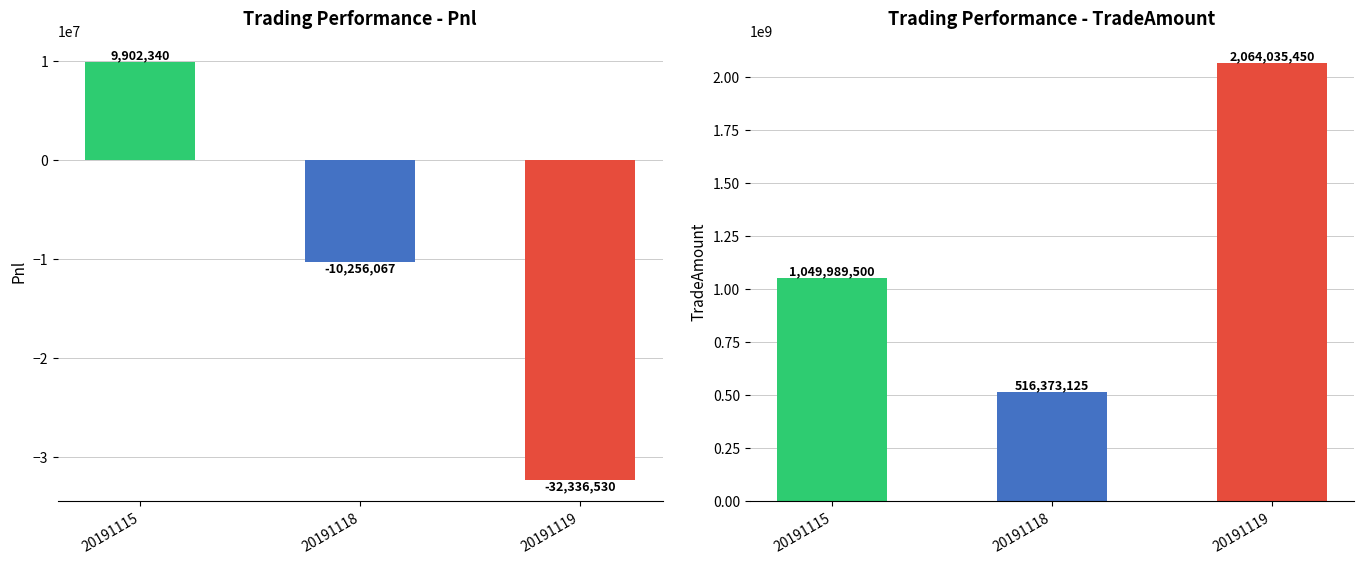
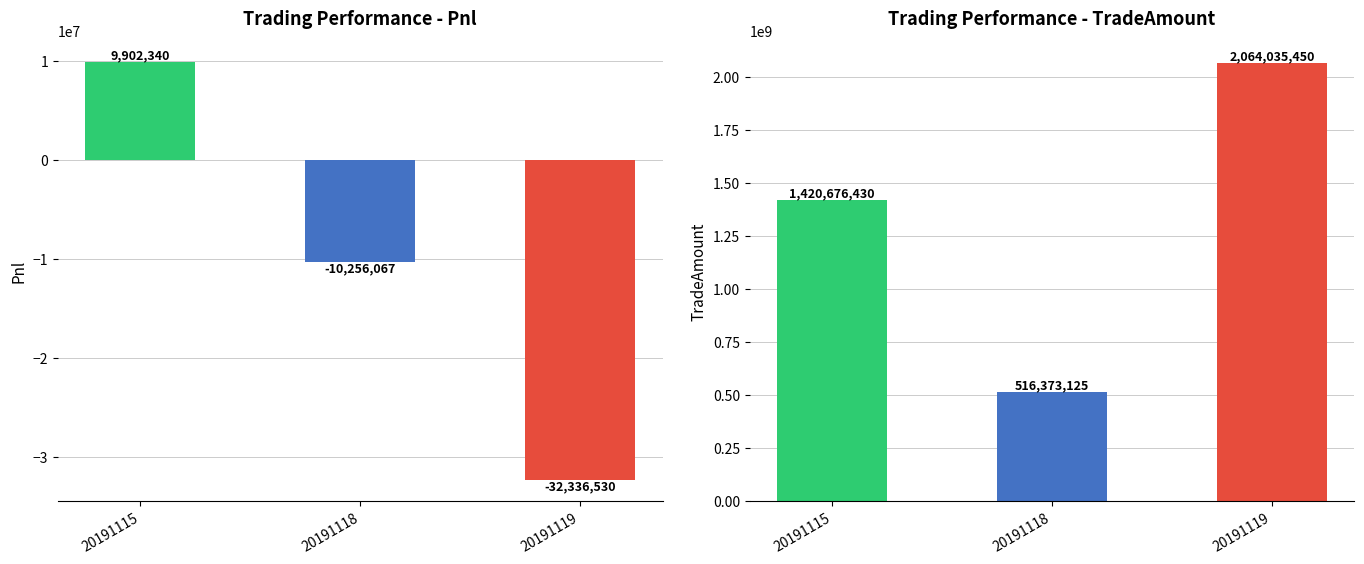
  {
    "Trading Performance - Pnl": {
      "20191115": "9,902,340",
      "20191118": "-10,256,067",
      "20191119": "-32,336,530"
    },
    "Trading Performance - TradeAmount": {
-     "20191115": "1,049,989,500",
+     "20191115": "1,420,676,430",
      "20191118": "516,373,125",
      "20191119": "2,064,035,450"
    }
  }
